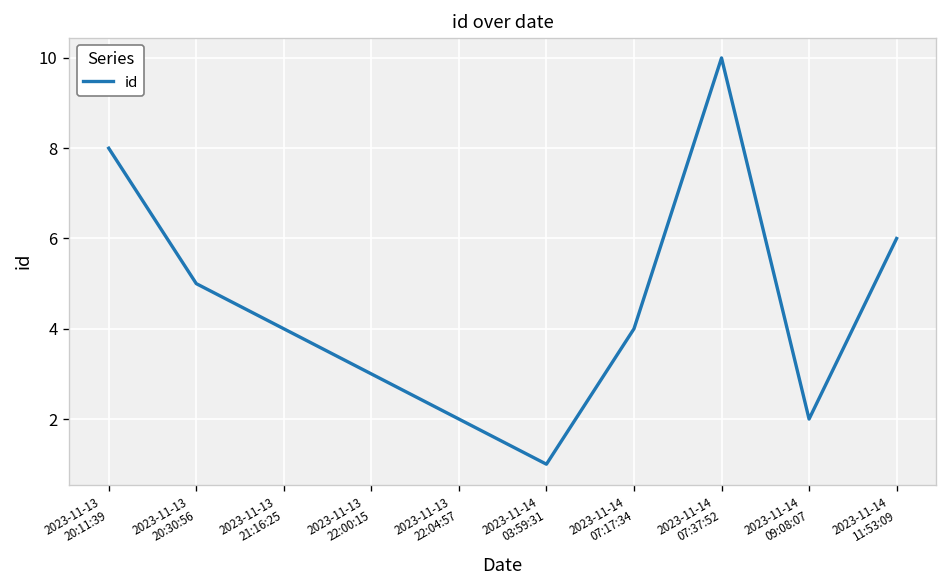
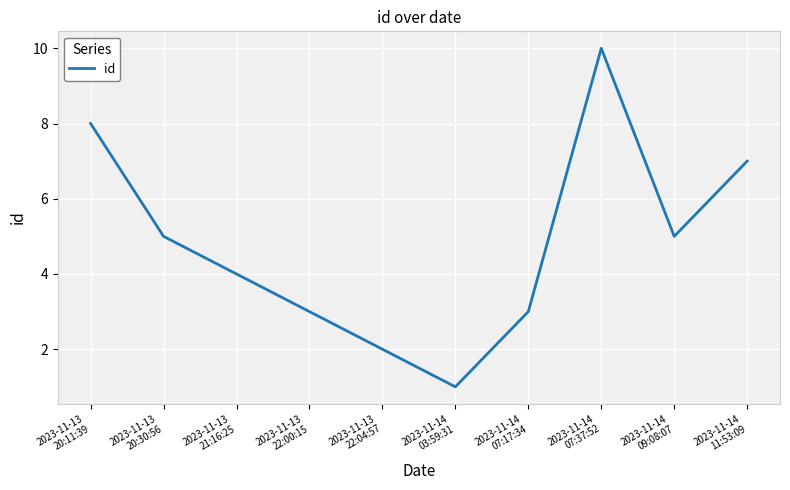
  {
    "2023-11-13 20:11:39": 8,
    "2023-11-13 20:30:56": 5,
    "2023-11-13 21:16:25": 4,
    "2023-11-13 22:00:15": 3,
    "2023-11-13 22:04:57": 2,
    "2023-11-14 03:59:31": 1,
-   "2023-11-14 07:17:34": 4,
+   "2023-11-14 07:17:34": 3,
    "2023-11-14 07:37:52": 10,
-   "2023-11-14 09:08:07": 2,
-   "2023-11-14 11:53:09": 6
+   "2023-11-14 09:08:07": 5,
+   "2023-11-14 11:53:09": 7
  }
